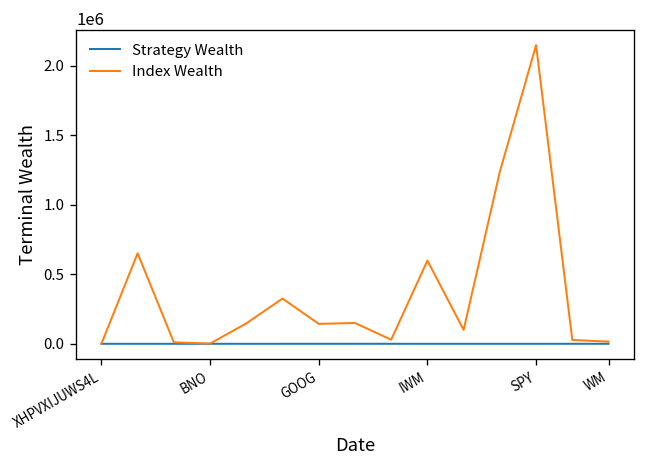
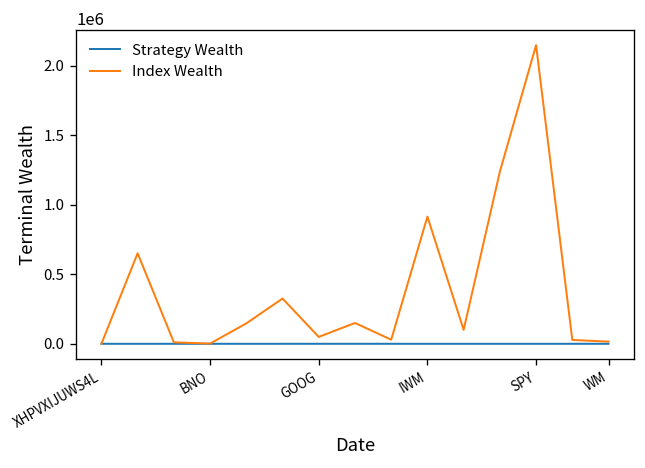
  {
    "Strategy Wealth": {
      "GOOG": 0,
      "IWM": 0,
      "SPY": 0
    },
    "Index Wealth": {
-     "GOOG": 140000,
-     "IWM": 600000,
+     "GOOG": 50000,
+     "IWM": 920000,
      "SPY": 2150000
    }
  }
